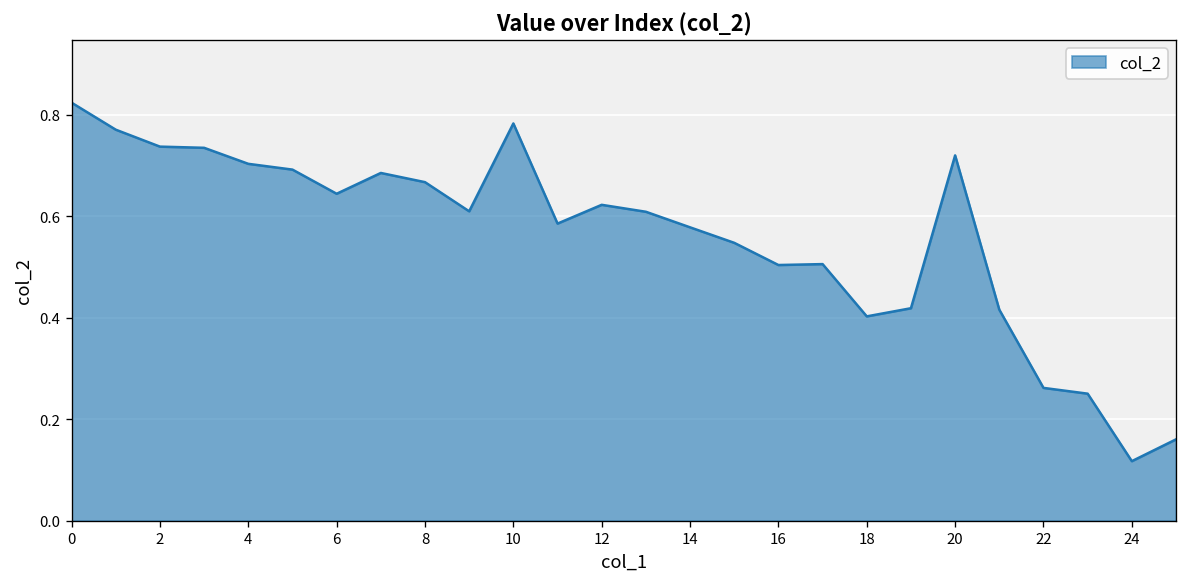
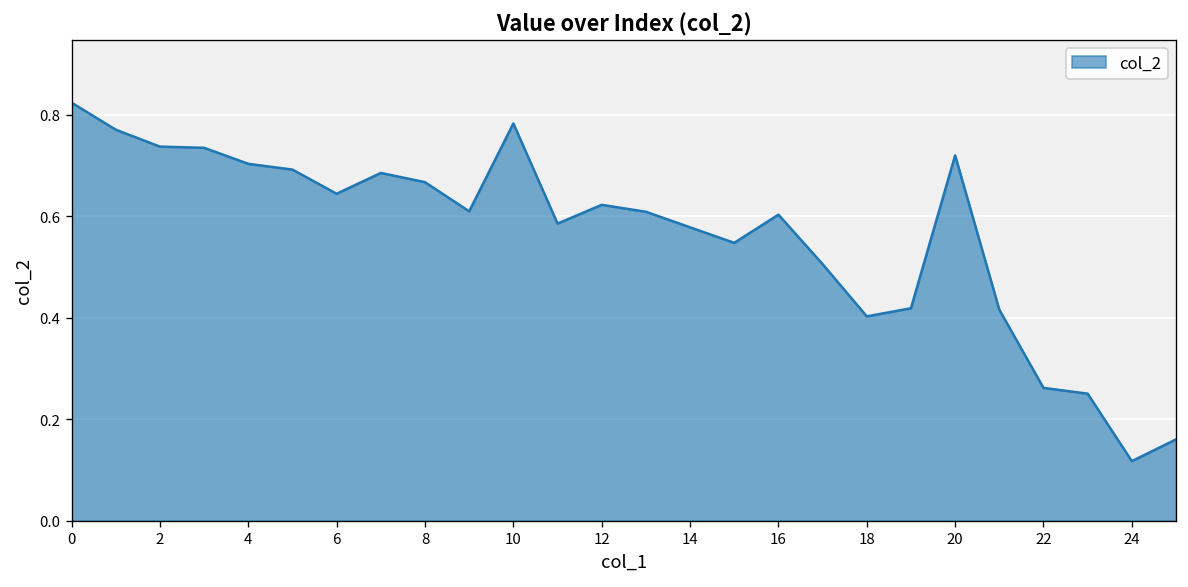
  {
    "0": 0.82,
    "2": 0.74,
    "4": 0.70,
    "6": 0.64,
    "8": 0.67,
    "10": 0.78,
    "12": 0.62,
    "14": 0.58,
-   "16": 0.50,
+   "16": 0.60,
    "18": 0.40,
    "20": 0.72,
    "22": 0.26,
    "24": 0.12
  }
